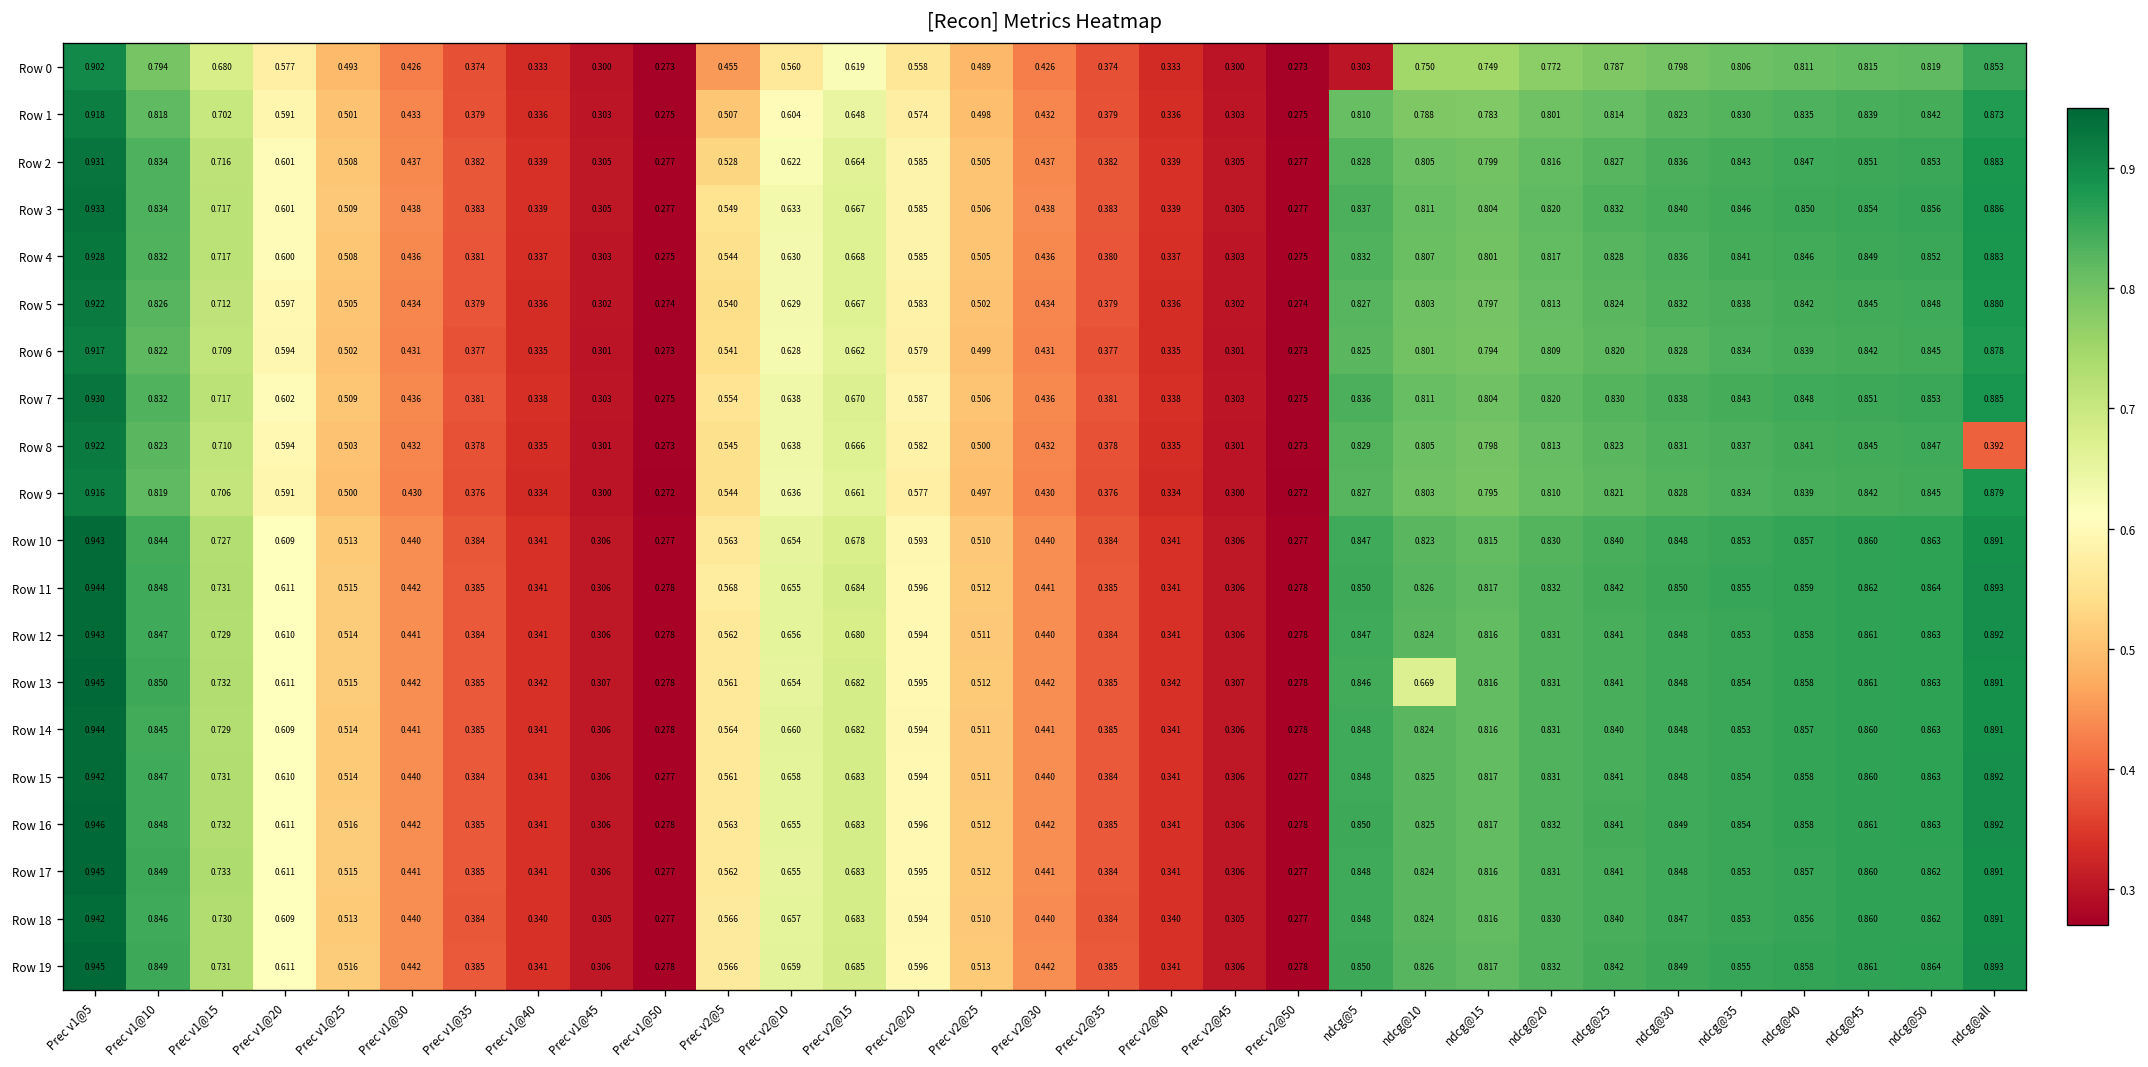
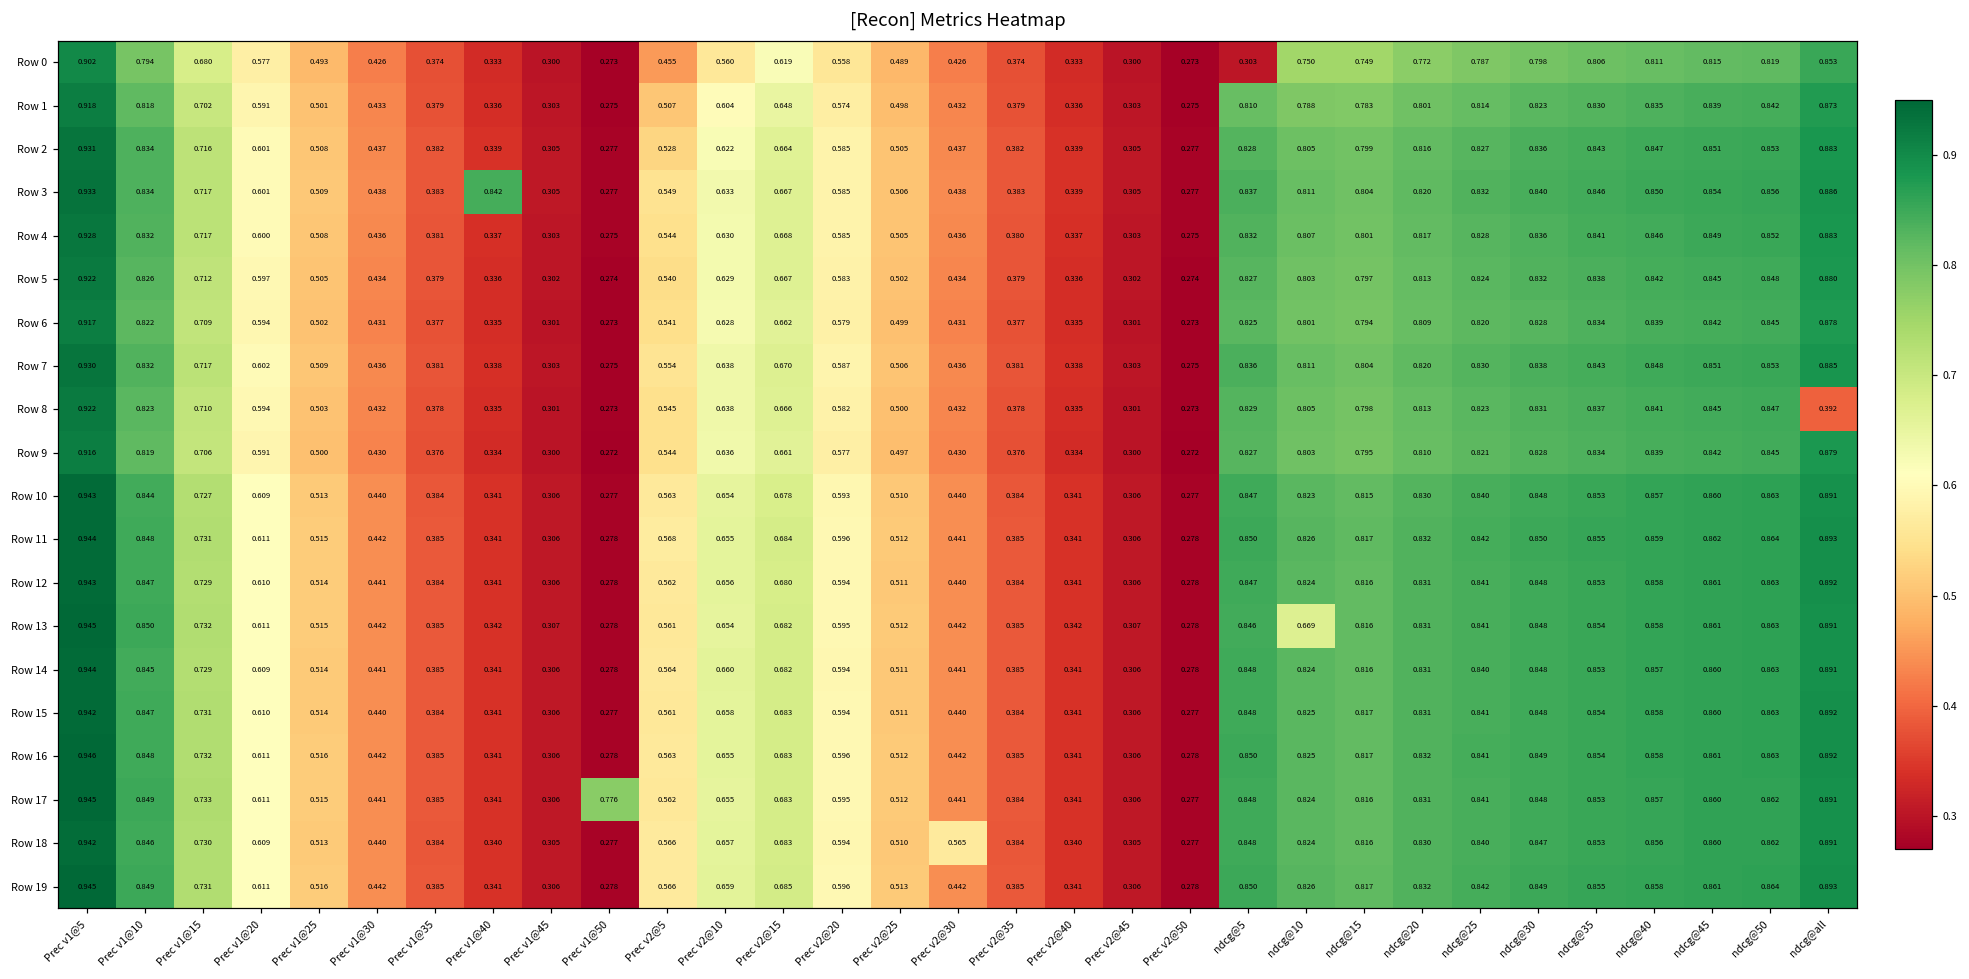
  {
    "Row 3": {
      "Prec v1@5": 0.933,
      "Prec v1@10": 0.834,
      "Prec v1@15": 0.717,
      "Prec v1@20": 0.601,
      "Prec v1@25": 0.509,
      "Prec v1@30": 0.438,
      "Prec v1@35": 0.383,
-     "Prec v1@40": 0.339,
+     "Prec v1@40": 0.842,
      "Prec v1@45": 0.305,
      "Prec v1@50": 0.277,
      "Prec v2@5": 0.549,
      "Prec v2@10": 0.633,
      "Prec v2@15": 0.667,
      "Prec v2@20": 0.585,
      "Prec v2@25": 0.506,
      "Prec v2@30": 0.438,
      "Prec v2@35": 0.383,
      "Prec v2@40": 0.339,
      "Prec v2@45": 0.305,
      "Prec v2@50": 0.277,
      "ndcg@5": 0.837,
      "ndcg@10": 0.811,
      "ndcg@15": 0.804,
      "ndcg@20": 0.820,
      "ndcg@25": 0.832,
      "ndcg@30": 0.840,
      "ndcg@35": 0.846,
      "ndcg@40": 0.850,
      "ndcg@45": 0.854,
      "ndcg@50": 0.856,
      "ndcg@all": 0.886
    },
    "Row 17": {
      "Prec v1@5": 0.945,
      "Prec v1@10": 0.849,
      "Prec v1@15": 0.733,
      "Prec v1@20": 0.611,
      "Prec v1@25": 0.515,
      "Prec v1@30": 0.441,
      "Prec v1@35": 0.385,
      "Prec v1@40": 0.341,
      "Prec v1@45": 0.306,
-     "Prec v1@50": 0.277,
+     "Prec v1@50": 0.776,
      "Prec v2@5": 0.562,
      "Prec v2@10": 0.655,
      "Prec v2@15": 0.683,
      "Prec v2@20": 0.595,
      "Prec v2@25": 0.512,
      "Prec v2@30": 0.441,
      "Prec v2@35": 0.384,
      "Prec v2@40": 0.341,
      "Prec v2@45": 0.306,
      "Prec v2@50": 0.277,
      "ndcg@5": 0.848,
      "ndcg@10": 0.824,
      "ndcg@15": 0.816,
      "ndcg@20": 0.831,
      "ndcg@25": 0.841,
      "ndcg@30": 0.848,
      "ndcg@35": 0.853,
      "ndcg@40": 0.857,
      "ndcg@45": 0.860,
      "ndcg@50": 0.862,
      "ndcg@all": 0.891
    },
    "Row 18": {
      "Prec v1@5": 0.942,
      "Prec v1@10": 0.846,
      "Prec v1@15": 0.730,
      "Prec v1@20": 0.609,
      "Prec v1@25": 0.513,
      "Prec v1@30": 0.440,
      "Prec v1@35": 0.384,
      "Prec v1@40": 0.340,
      "Prec v1@45": 0.305,
      "Prec v1@50": 0.277,
      "Prec v2@5": 0.566,
      "Prec v2@10": 0.657,
      "Prec v2@15": 0.683,
      "Prec v2@20": 0.594,
      "Prec v2@25": 0.510,
-     "Prec v2@30": 0.440,
+     "Prec v2@30": 0.565,
      "Prec v2@35": 0.384,
      "Prec v2@40": 0.340,
      "Prec v2@45": 0.305,
      "Prec v2@50": 0.277,
      "ndcg@5": 0.848,
      "ndcg@10": 0.824,
      "ndcg@15": 0.816,
      "ndcg@20": 0.830,
      "ndcg@25": 0.840,
      "ndcg@30": 0.847,
      "ndcg@35": 0.853,
      "ndcg@40": 0.856,
      "ndcg@45": 0.860,
      "ndcg@50": 0.862,
      "ndcg@all": 0.891
    }
  }
